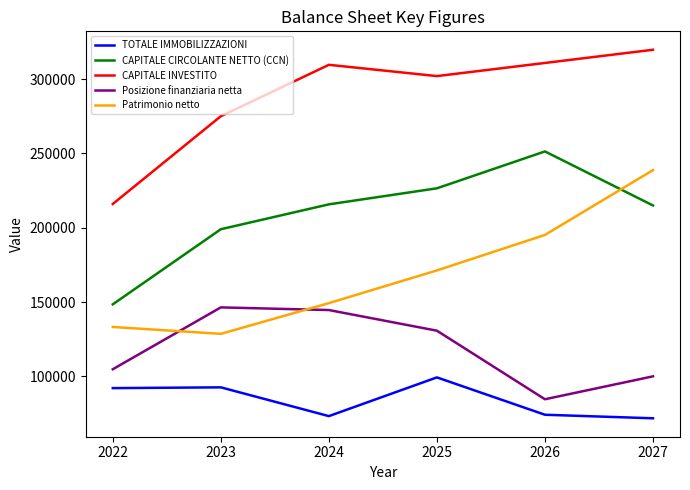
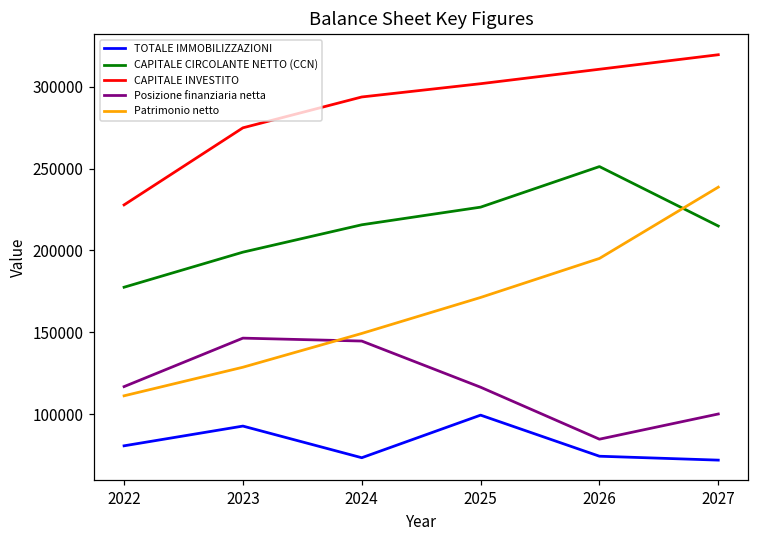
  {
    "TOTALE IMMOBILIZZAZIONI": {
-     "2022": 92000,
+     "2022": 81000,
      "2023": 93000,
      "2024": 73000,
      "2025": 99000,
      "2026": 74000,
      "2027": 72000
    },
    "CAPITALE CIRCOLANTE NETTO (CCN)": {
-     "2022": 148000,
+     "2022": 178000,
      "2023": 199000,
      "2024": 216000,
      "2025": 226000,
      "2026": 251000,
      "2027": 215000
    },
    "CAPITALE INVESTITO": {
-     "2022": 216000,
+     "2022": 228000,
      "2023": 275000,
-     "2024": 310000,
+     "2024": 294000,
      "2025": 302000,
      "2026": 311000,
      "2027": 320000
    },
    "Posizione finanziaria netta": {
-     "2022": 105000,
+     "2022": 117000,
      "2023": 146000,
      "2024": 145000,
-     "2025": 131000,
+     "2025": 116000,
      "2026": 85000,
      "2027": 100000
    },
    "Patrimonio netto": {
-     "2022": 133000,
+     "2022": 111000,
      "2023": 129000,
      "2024": 149000,
      "2025": 171000,
      "2026": 195000,
      "2027": 239000
    }
  }
